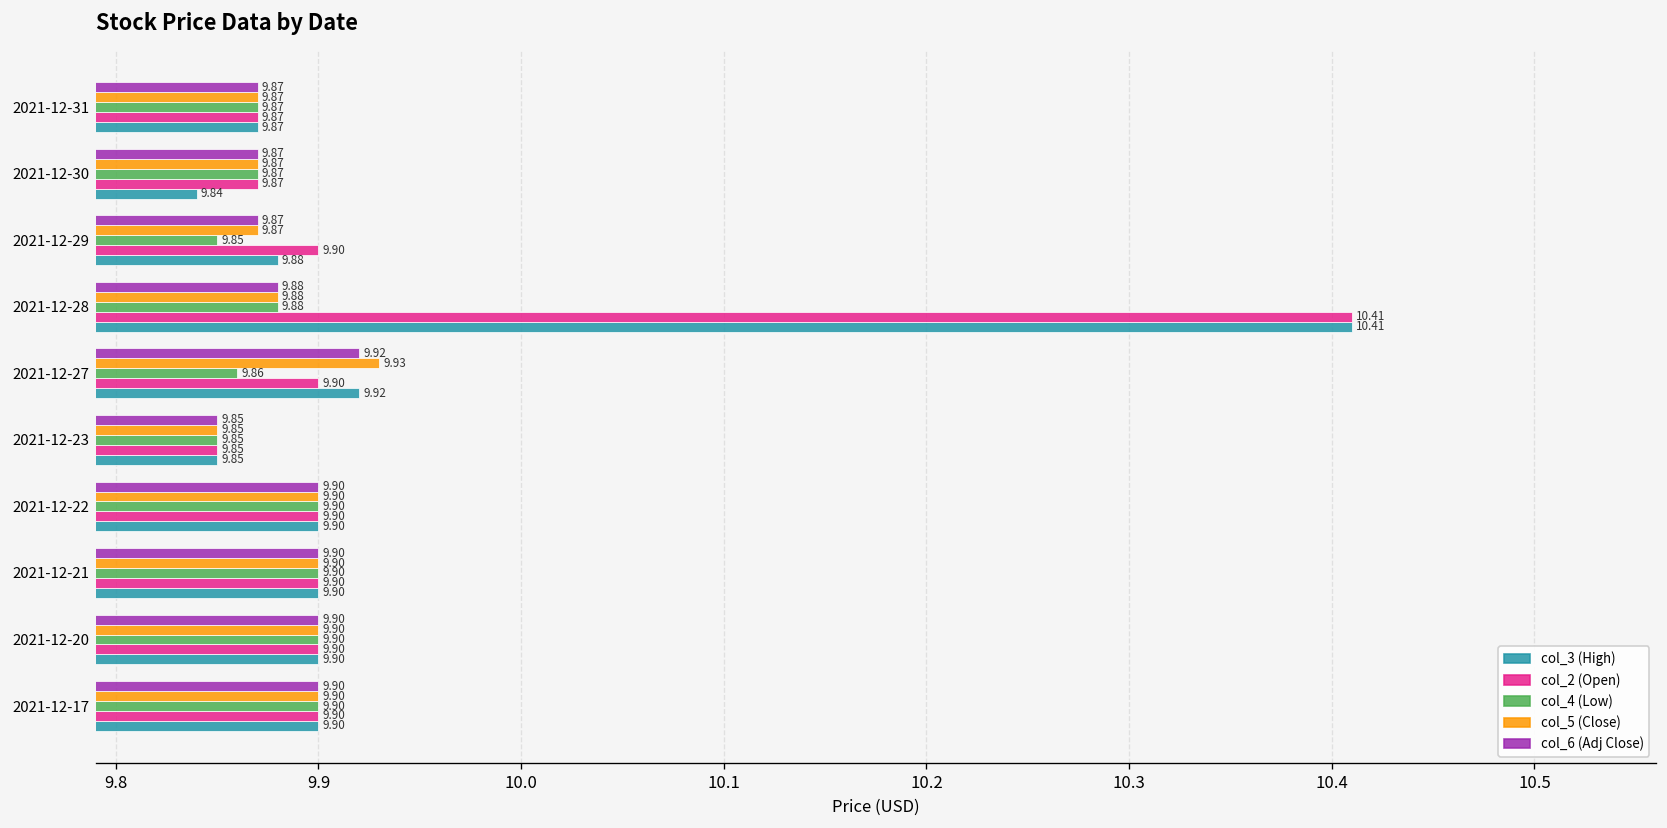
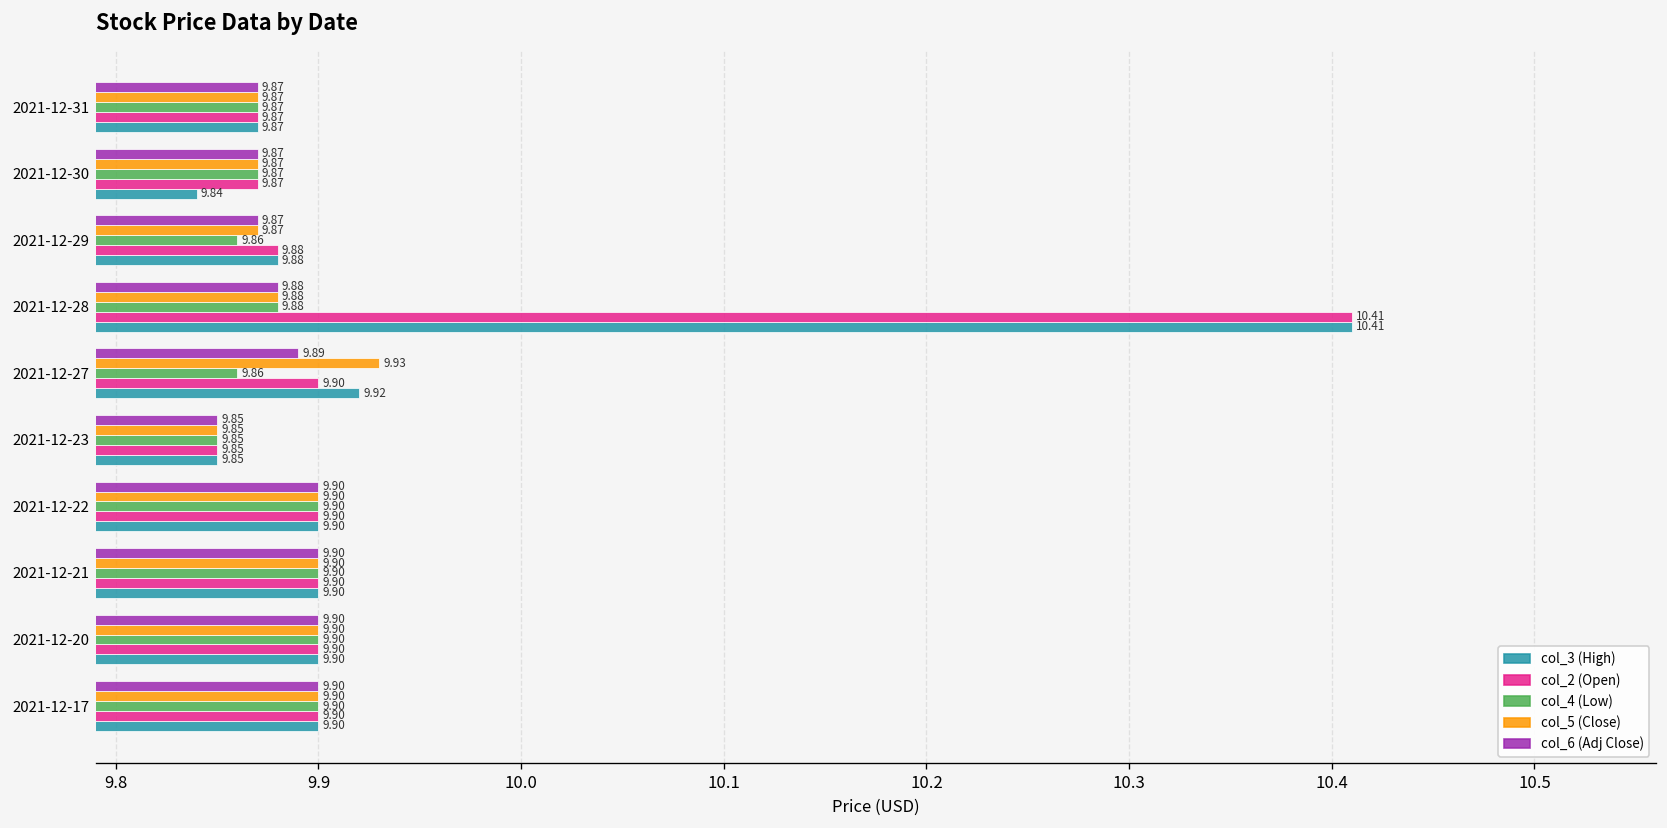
  {
    "col_3 (High)": {
      "2021-12-30": 9.84,
      "2021-12-27": 9.92
    },
    "col_2 (Open)": {
-     "2021-12-29": 9.90,
+     "2021-12-29": 9.88,
      "2021-12-27": 9.90
    },
    "col_4 (Low)": {
-     "2021-12-29": 9.85,
+     "2021-12-29": 9.86,
      "2021-12-27": 9.86
    },
    "col_5 (Close)": {
      "2021-12-27": 9.93
    },
    "col_6 (Adj Close)": {
-     "2021-12-27": 9.92
+     "2021-12-27": 9.89
    }
  }
